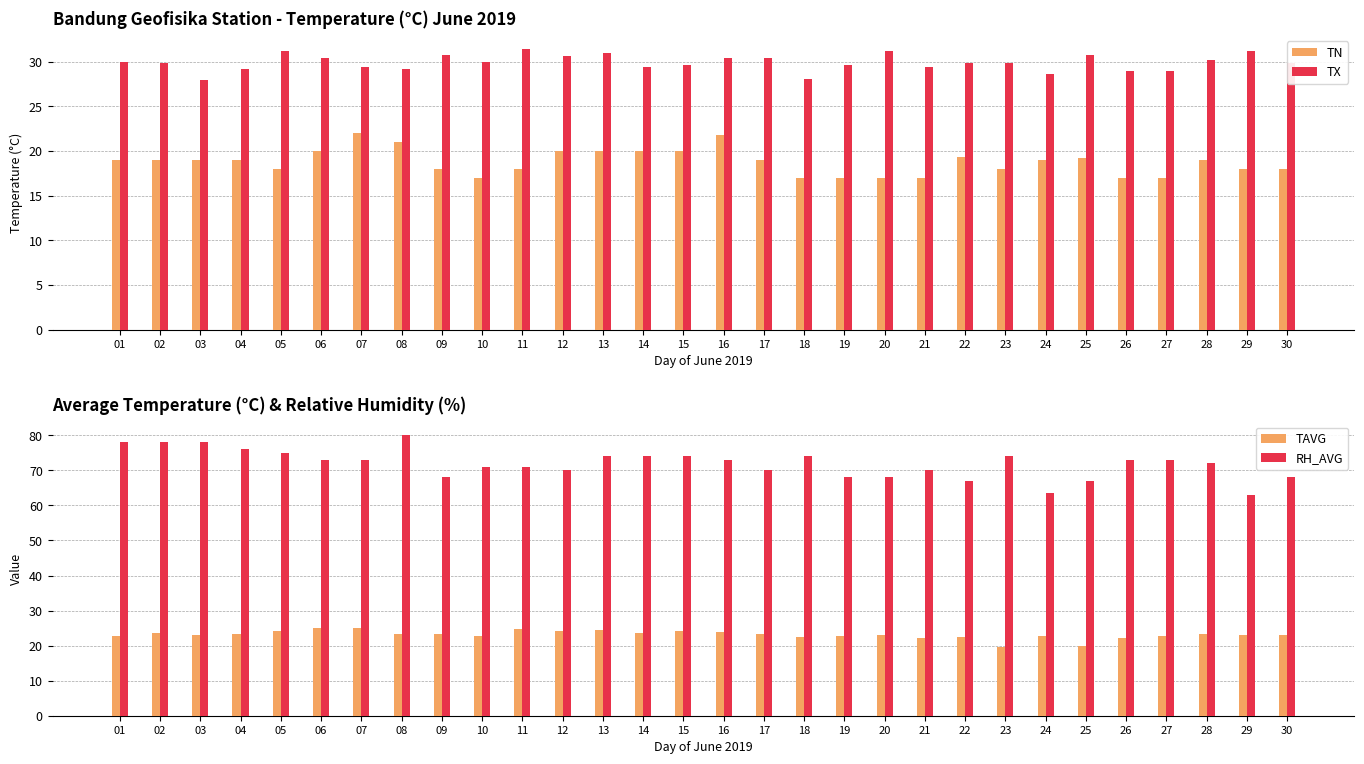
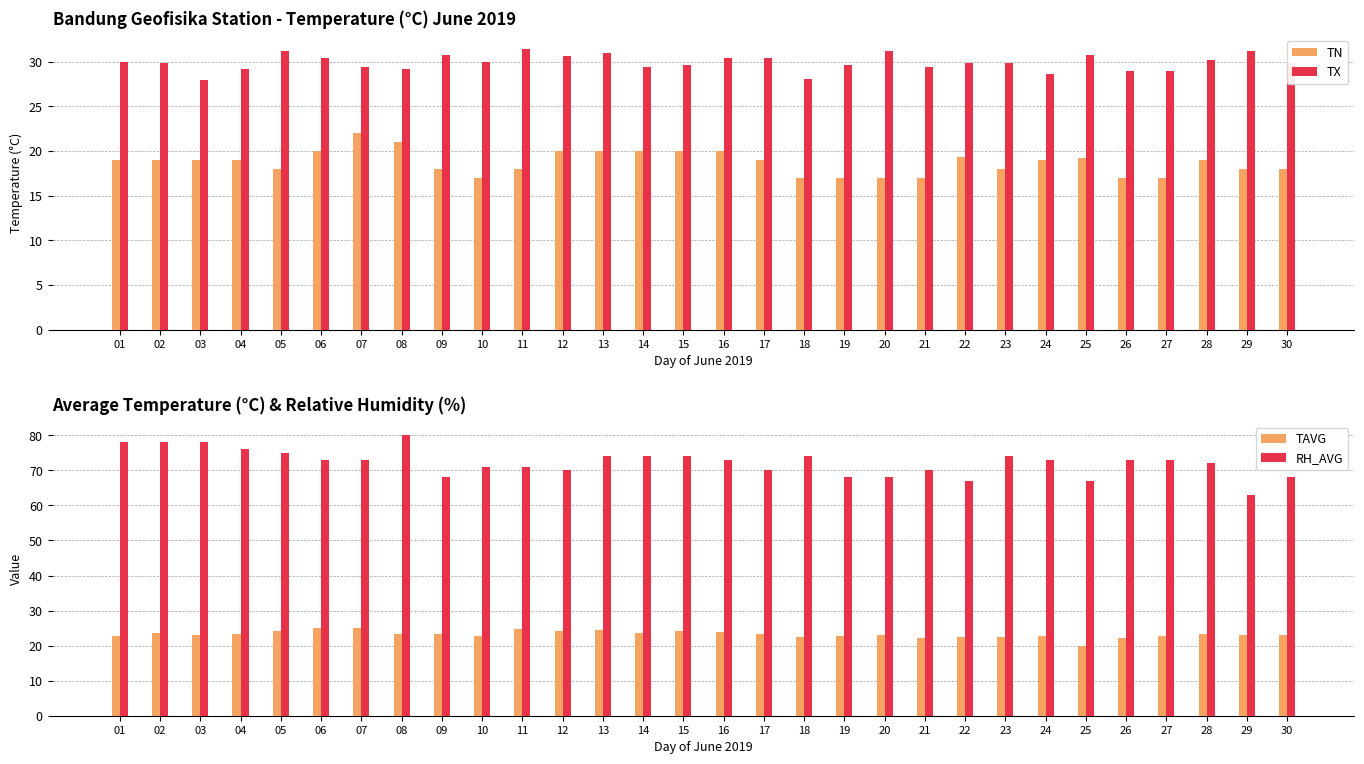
  {
    "Bandung Geofisika Station - Temperature (°C) June 2019": {
      "TN": {
        "01": 19,
        "02": 19,
        "03": 19,
        "04": 19,
        "05": 18,
        "06": 20,
        "07": 22,
        "08": 21,
        "09": 18,
        "10": 17,
        "11": 18,
        "12": 20,
        "13": 20,
        "14": 20,
        "15": 20,
-       "16": 22,
+       "16": 20,
        "17": 19,
        "18": 17,
        "19": 17,
        "20": 17,
        "21": 17,
        "22": 19,
        "23": 18,
        "24": 19,
        "25": 19,
        "26": 17,
        "27": 17,
        "28": 19,
        "29": 18,
        "30": 18
      },
      "TX": {
        "01": 30,
        "02": 30,
        "03": 28,
        "04": 29,
        "05": 31,
        "06": 30,
        "07": 29,
        "08": 29,
        "09": 31,
        "10": 30,
        "11": 31,
        "12": 31,
        "13": 31,
        "14": 29,
        "15": 30,
        "16": 30,
        "17": 30,
        "18": 28,
        "19": 30,
        "20": 31,
        "21": 29,
        "22": 30,
        "23": 30,
        "24": 29,
        "25": 31,
        "26": 29,
        "27": 29,
        "28": 30,
        "29": 31
      }
    },
    "Average Temperature (°C) & Relative Humidity (%)": {
      "TAVG": {
        "01": 23,
        "02": 24,
        "03": 23,
        "04": 23,
        "05": 24,
        "06": 25,
        "07": 25,
        "08": 23,
        "09": 23,
        "10": 23,
        "11": 25,
        "12": 24,
        "13": 25,
        "14": 24,
        "15": 24,
        "16": 24,
        "17": 23,
        "18": 23,
        "19": 23,
        "20": 23,
        "21": 22,
        "22": 23,
-       "23": 20,
+       "23": 23,
        "24": 23,
        "25": 20,
        "26": 22,
        "27": 23,
        "28": 23,
        "29": 23,
        "30": 23
      },
      "RH_AVG": {
        "01": 78,
        "02": 78,
        "03": 78,
        "04": 76,
        "05": 75,
        "06": 73,
        "07": 73,
        "08": 80,
        "09": 68,
        "10": 71,
        "11": 71,
        "12": 70,
        "13": 74,
        "14": 74,
        "15": 74,
        "16": 73,
        "17": 70,
        "18": 74,
        "19": 68,
        "20": 68,
        "21": 70,
        "22": 67,
        "23": 74,
-       "24": 64,
+       "24": 73,
        "25": 67,
        "26": 73,
        "27": 73,
        "28": 72,
        "29": 63,
        "30": 68
      }
    }
  }
